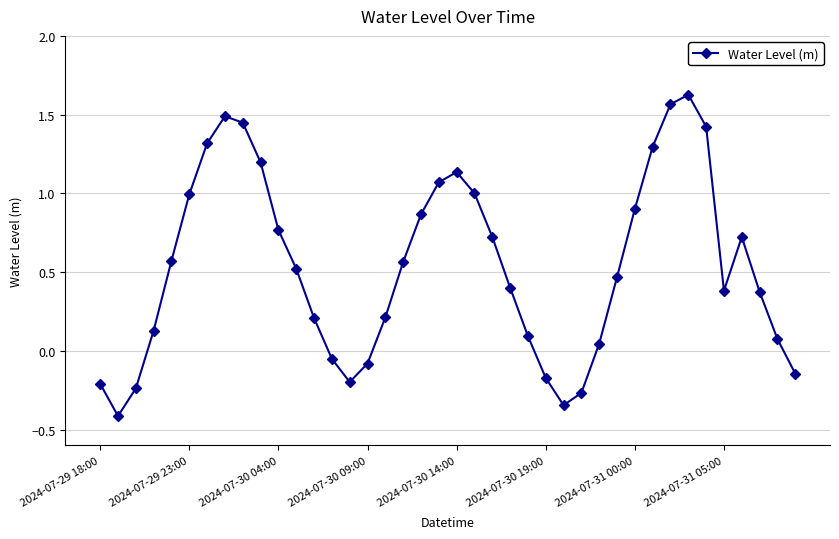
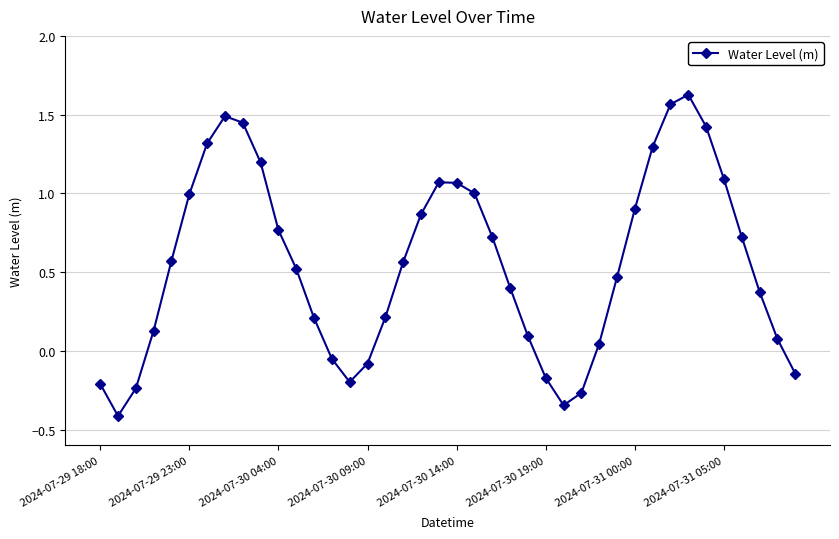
  {
    "2024-07-29 18:00": -0.21,
    "2024-07-29 23:00": 0.99,
    "2024-07-30 04:00": 0.77,
    "2024-07-30 09:00": -0.08,
-   "2024-07-30 14:00": 1.14,
+   "2024-07-30 14:00": 1.07,
    "2024-07-30 19:00": -0.17,
    "2024-07-31 00:00": 0.90,
-   "2024-07-31 05:00": 0.38
+   "2024-07-31 05:00": 1.09
  }
